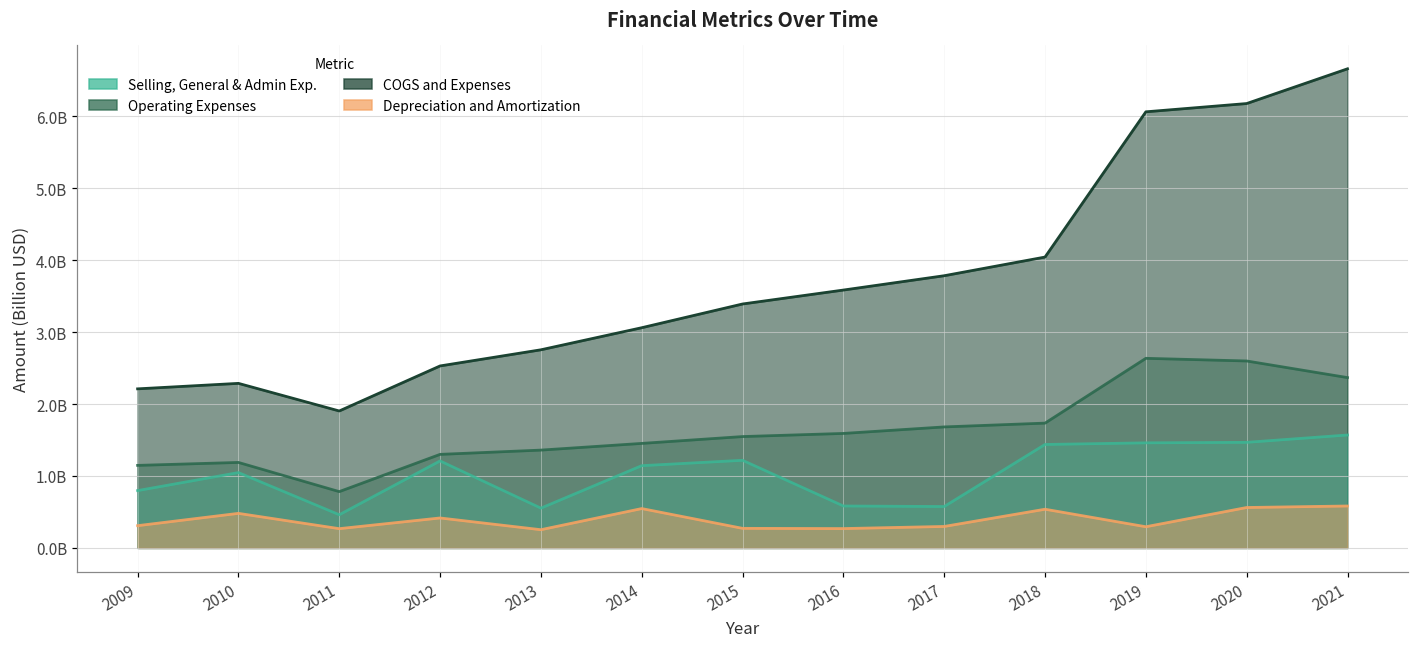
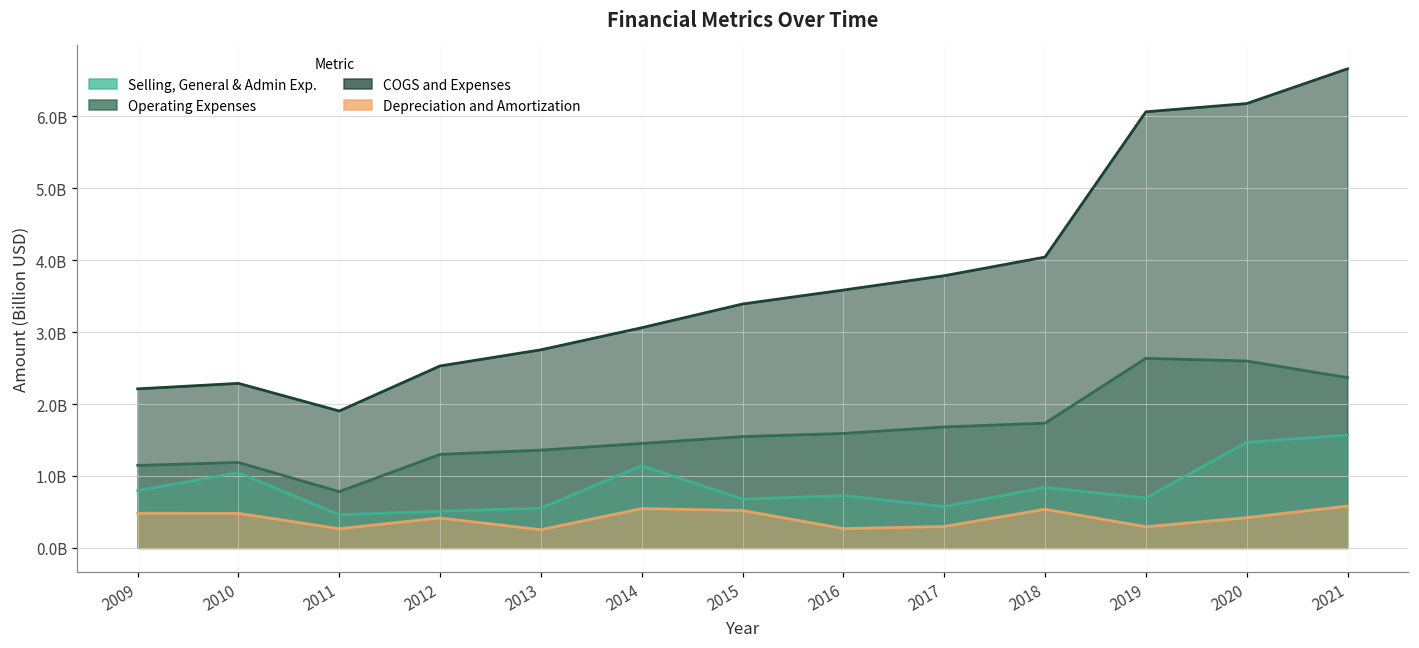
  {
    "Selling, General & Admin Exp.": {
      "2009": 800000000,
      "2010": 1000000000,
      "2011": 500000000,
-     "2012": 1200000000,
+     "2012": 500000000,
      "2013": 600000000,
      "2014": 1100000000,
-     "2015": 1200000000,
-     "2016": 600000000,
+     "2015": 700000000,
+     "2016": 700000000,
      "2017": 600000000,
-     "2018": 1400000000,
-     "2019": 1500000000,
+     "2018": 800000000,
+     "2019": 700000000,
      "2020": 1500000000,
      "2021": 1600000000
    },
    "Depreciation and Amortization": {
-     "2009": 300000000,
+     "2009": 500000000,
      "2010": 500000000,
      "2011": 300000000,
      "2012": 400000000,
      "2013": 300000000,
      "2014": 500000000,
-     "2015": 300000000,
+     "2015": 500000000,
      "2016": 300000000,
      "2017": 300000000,
      "2018": 500000000,
      "2019": 300000000,
-     "2020": 600000000,
+     "2020": 400000000,
      "2021": 600000000
    }
  }
